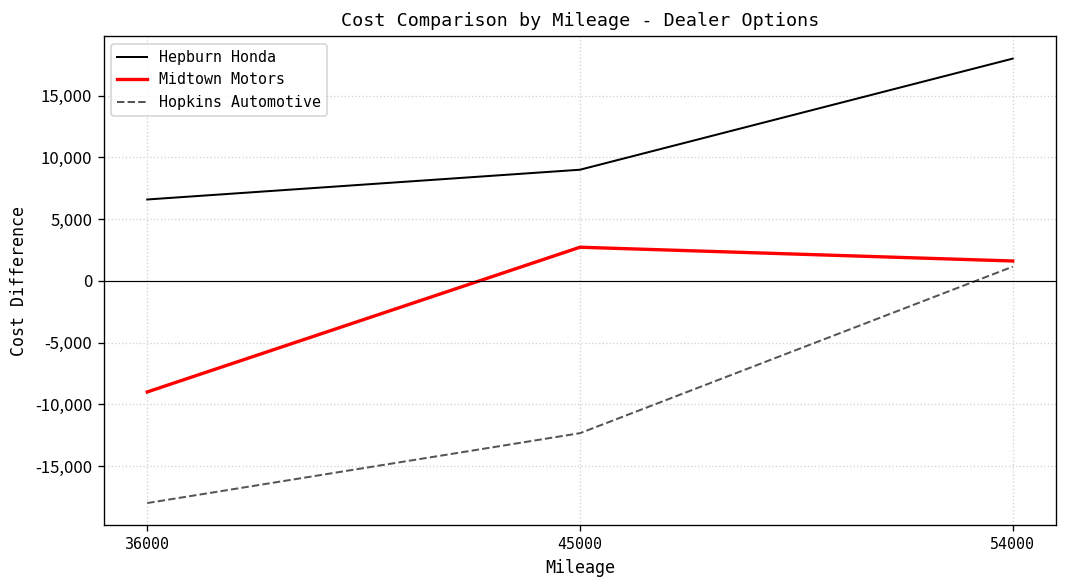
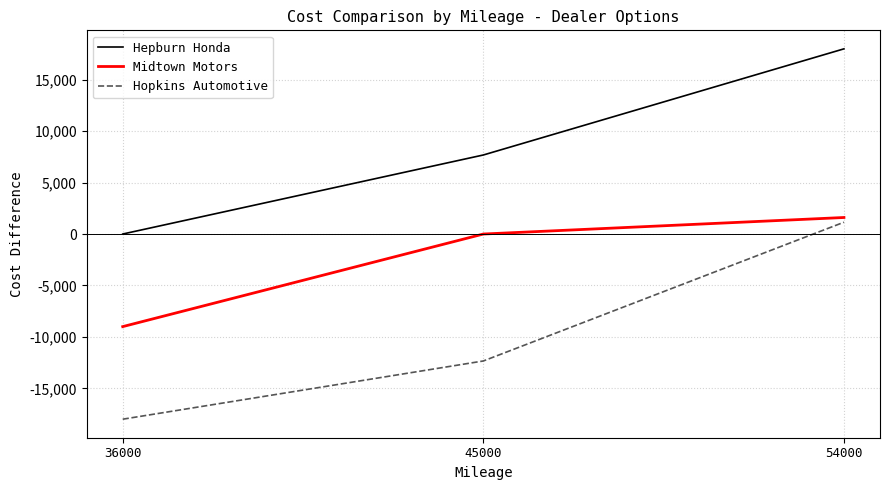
  {
    "Hepburn Honda": {
-     "36000": "6,600",
-     "45000": "9,000",
+     "36000": "0",
+     "45000": "7,700",
      "54000": "18,000"
    },
    "Midtown Motors": {
      "36000": "-9,000",
-     "45000": "2,700",
+     "45000": "0",
      "54000": "1,600"
    },
    "Hopkins Automotive": {
      "36000": "-18,000",
      "45000": "-12,300",
      "54000": "1,100"
    }
  }
